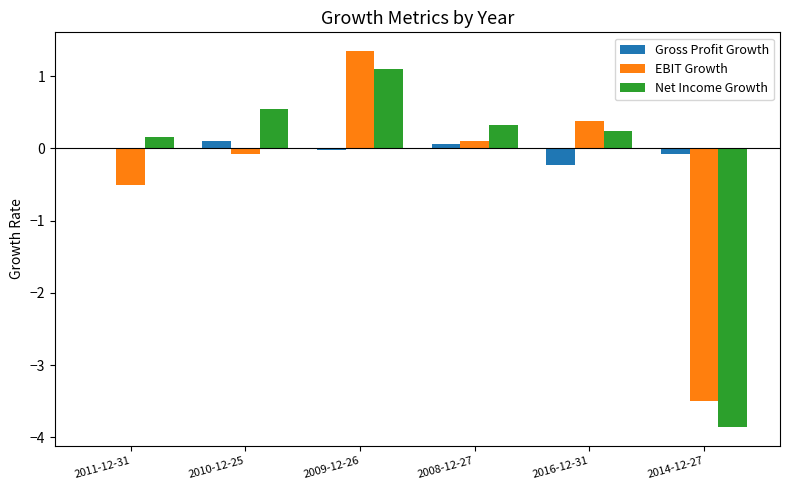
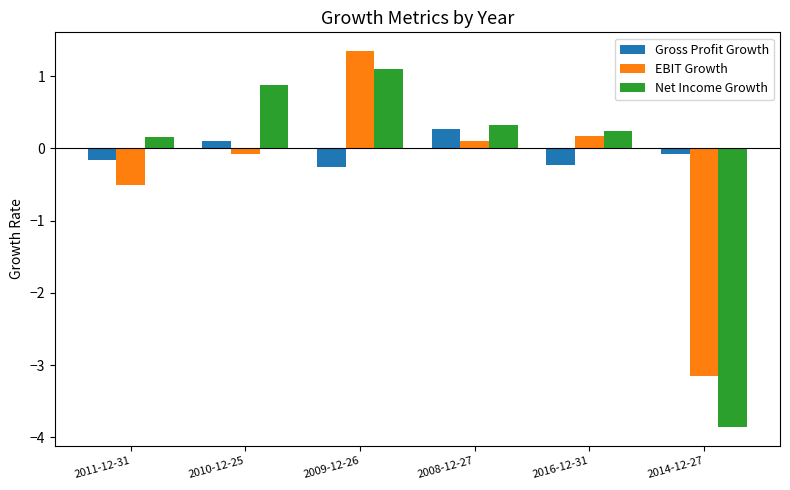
  {
    "Gross Profit Growth": {
-     "2011-12-31": 0.0,
+     "2011-12-31": -0.2,
      "2010-12-25": 0.1,
-     "2009-12-26": 0.0,
-     "2008-12-27": 0.1,
+     "2009-12-26": -0.3,
+     "2008-12-27": 0.3,
      "2016-12-31": -0.2,
      "2014-12-27": -0.1
    },
    "EBIT Growth": {
      "2011-12-31": -0.5,
      "2010-12-25": -0.1,
      "2009-12-26": 1.3,
      "2008-12-27": 0.1,
-     "2016-12-31": 0.4,
-     "2014-12-27": -3.5
+     "2016-12-31": 0.2,
+     "2014-12-27": -3.1
    },
    "Net Income Growth": {
      "2011-12-31": 0.2,
-     "2010-12-25": 0.5,
+     "2010-12-25": 0.9,
      "2009-12-26": 1.1,
      "2008-12-27": 0.3,
      "2016-12-31": 0.2,
      "2014-12-27": -3.9
    }
  }
